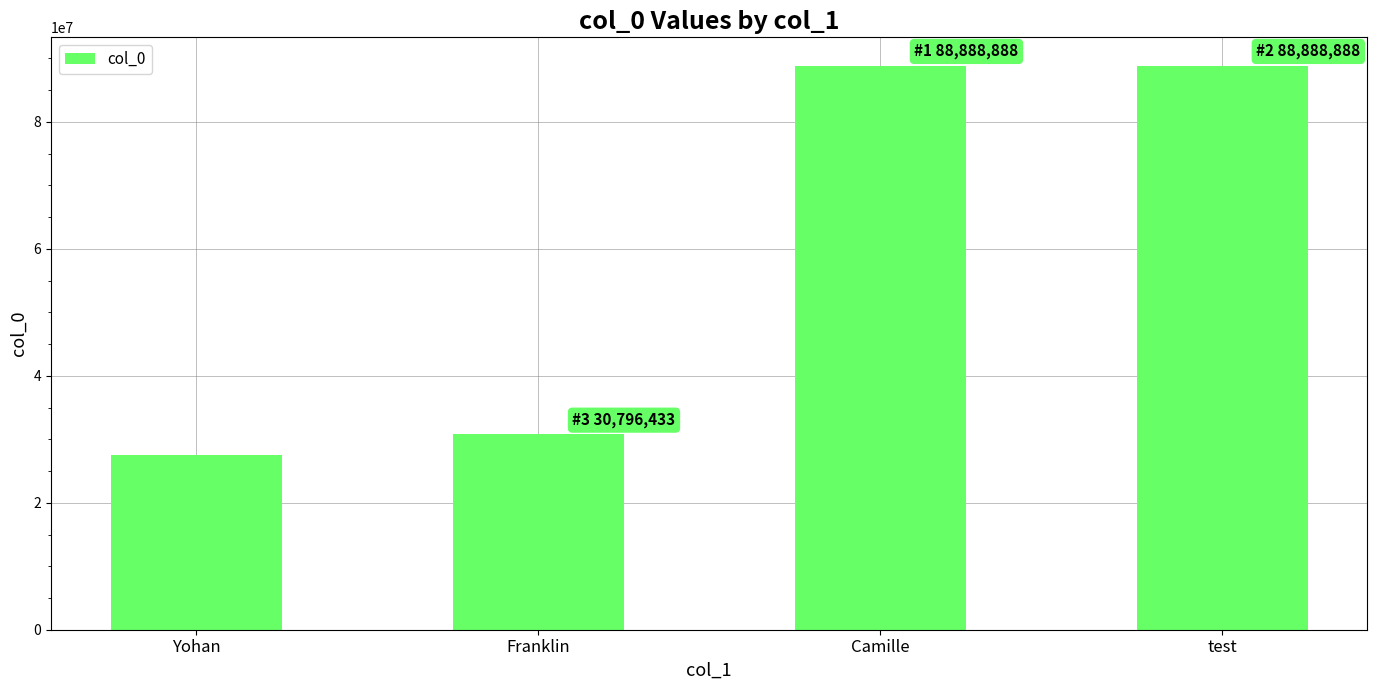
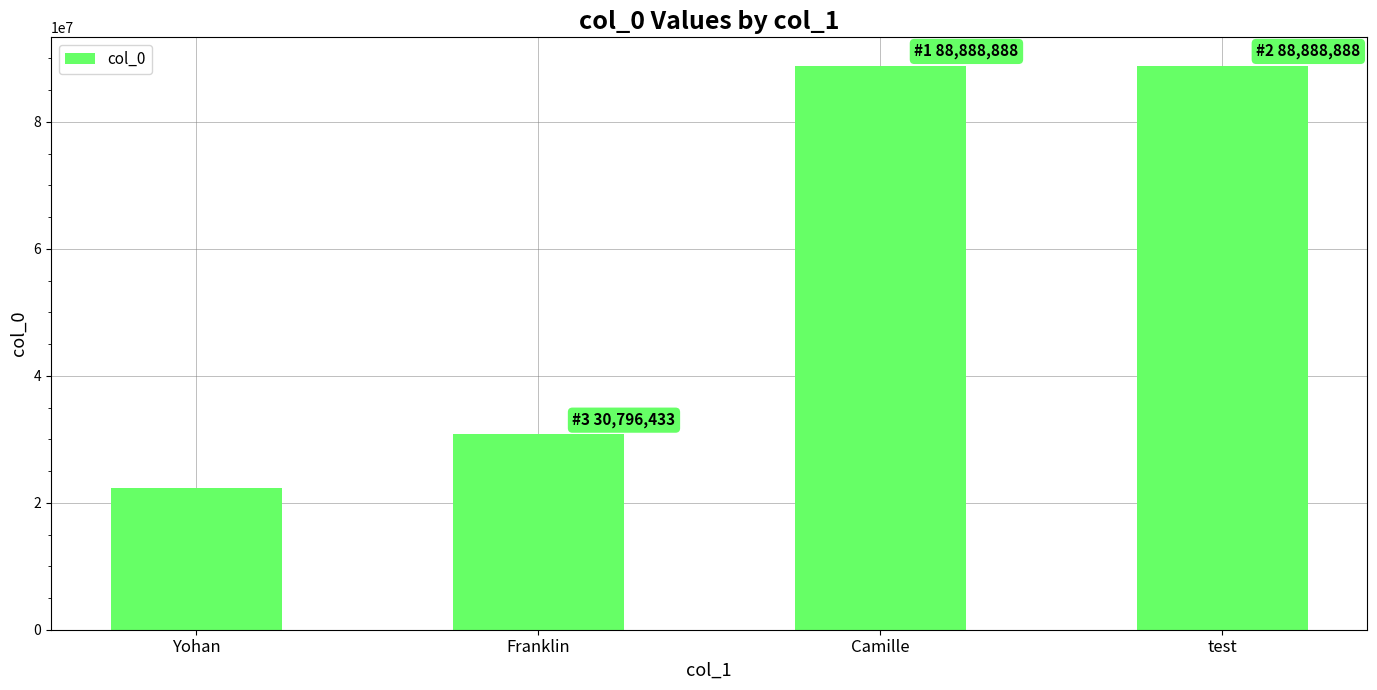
  {
-   "Yohan": 28000000,
+   "Yohan": 22000000,
    "Franklin": 31000000,
    "Camille": 89000000,
    "test": 89000000
  }
